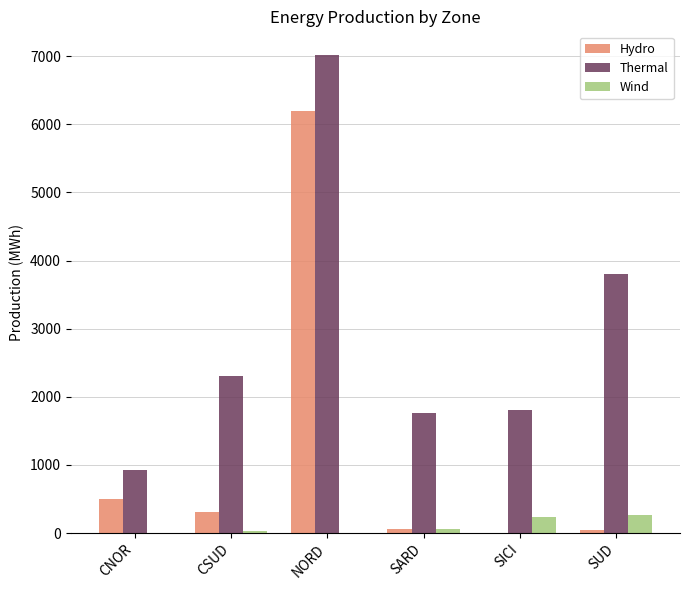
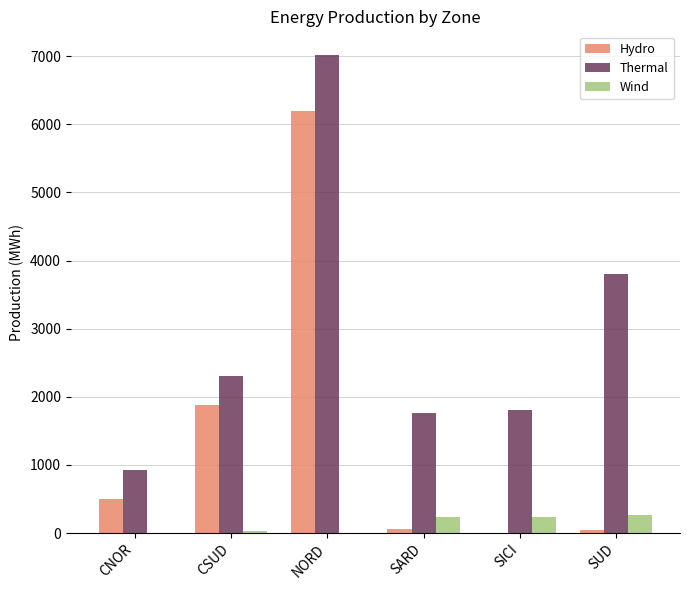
  {
    "Hydro": {
      "CNOR": 500,
-     "CSUD": 300,
+     "CSUD": 1900,
      "NORD": 6200,
      "SARD": 100,
      "SUD": 0
    },
    "Thermal": {
      "CNOR": 900,
      "CSUD": 2300,
      "NORD": 7000,
      "SARD": 1800,
      "SICI": 1800,
      "SUD": 3800
    },
    "Wind": {
-     "SARD": 100,
+     "SARD": 200,
      "SICI": 200,
      "SUD": 300
    }
  }
